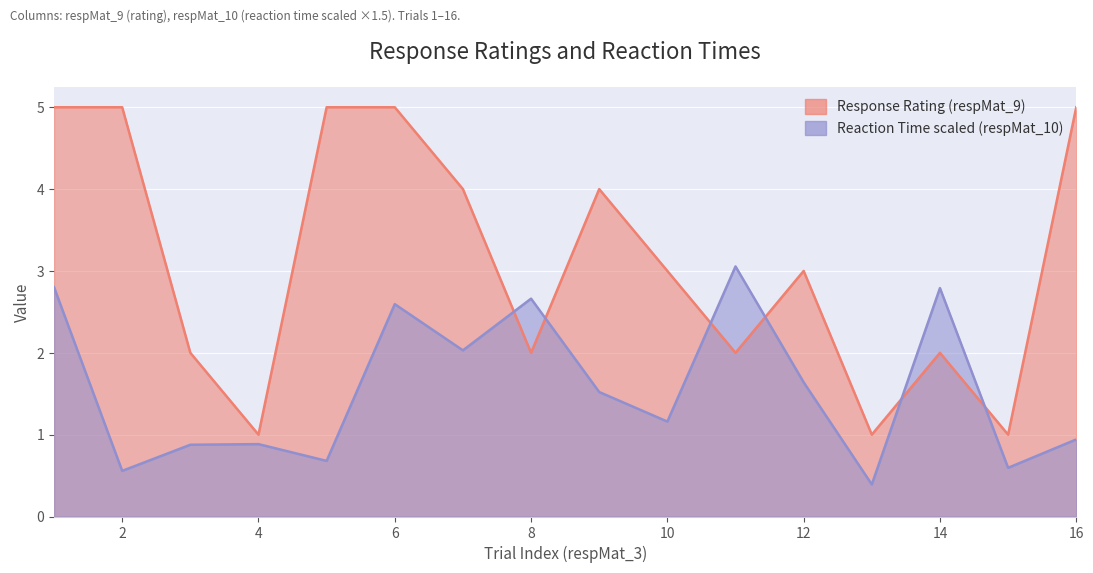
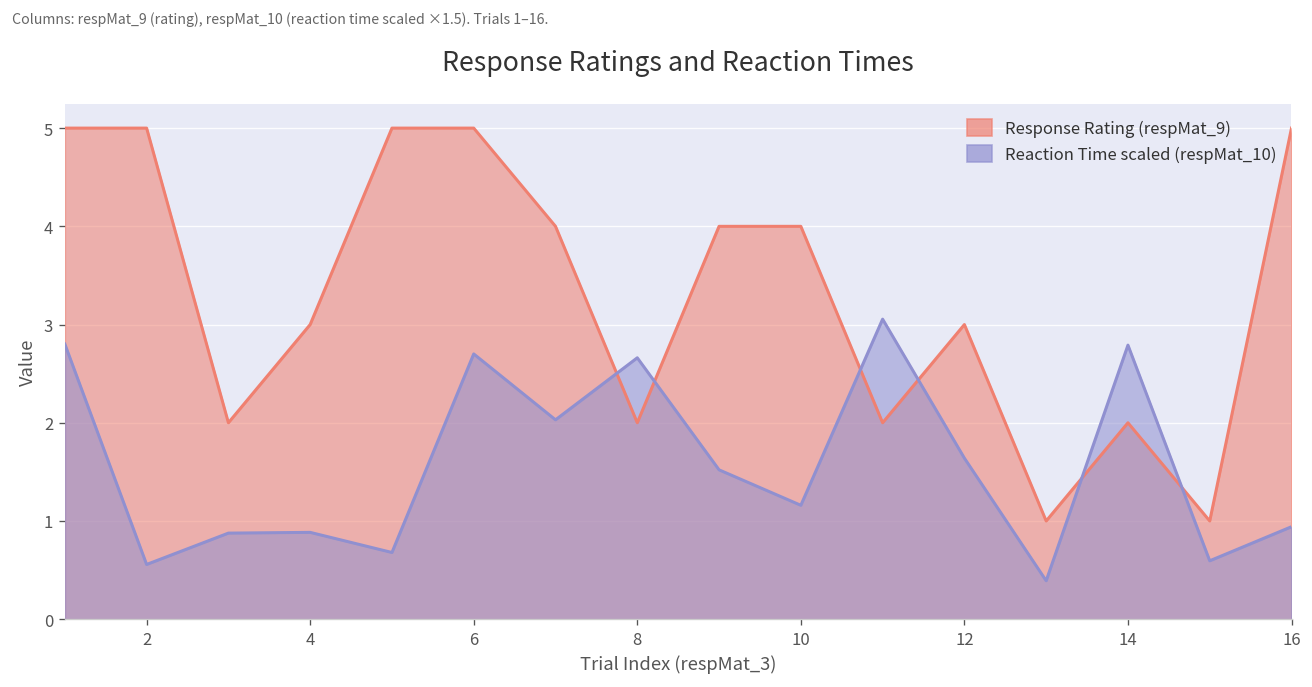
  {
    "Response Rating (respMat_9)": {
      "2": 5,
-     "4": 1,
+     "4": 3,
      "6": 5,
      "8": 2,
-     "10": 3,
+     "10": 4,
      "12": 3,
      "14": 2,
      "16": 5
    },
    "Reaction Time scaled (respMat_10)": {
      "2": 0.6,
      "4": 0.9,
-     "6": 2.6,
+     "6": 2.7,
      "8": 2.7,
      "10": 1.2,
      "12": 1.6,
      "14": 2.8,
      "16": 0.9
    }
  }
